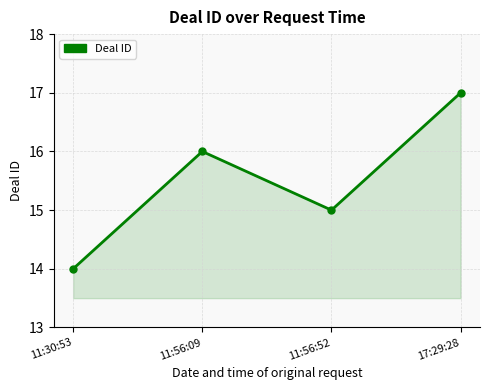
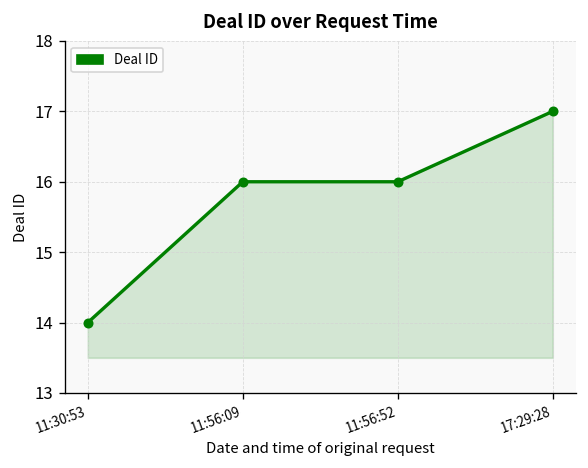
  {
    "11:30:53": 14,
    "11:56:09": 16,
-   "11:56:52": 15,
+   "11:56:52": 16,
    "17:29:28": 17
  }
